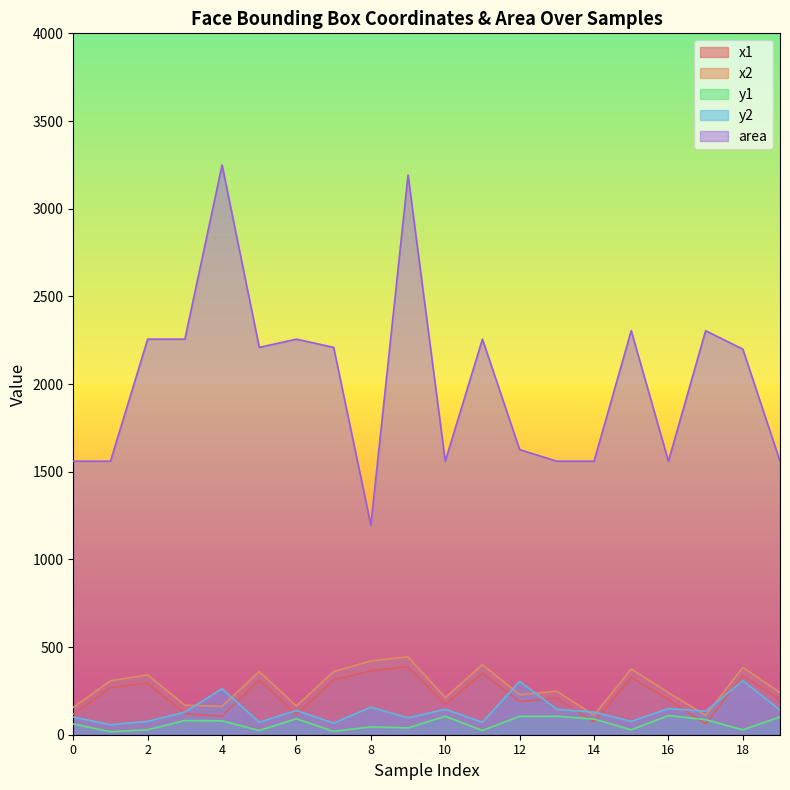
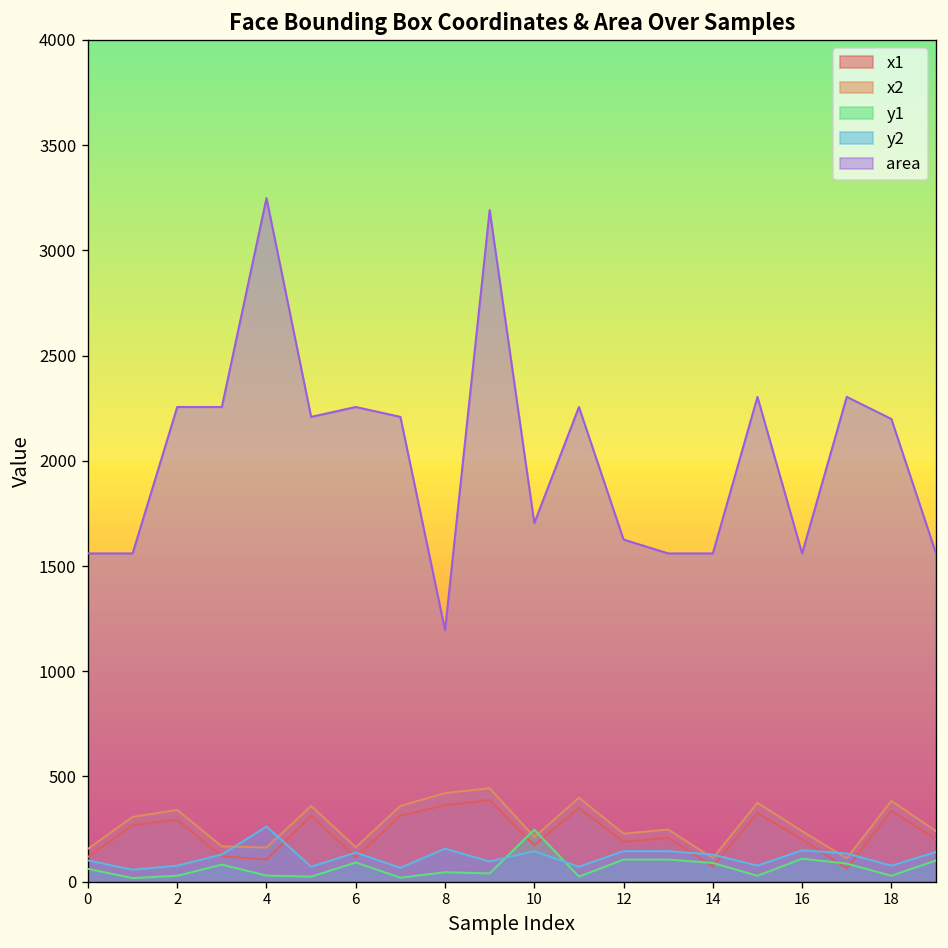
  {
    "y1": {
      "0": 60,
      "2": 30,
-     "4": 80,
+     "4": 30,
      "6": 90,
      "8": 50,
-     "10": 110,
+     "10": 250,
      "12": 110,
      "14": 90,
      "16": 110,
      "18": 30
    },
    "y2": {
      "0": 100,
      "2": 80,
      "4": 260,
      "6": 140,
      "8": 160,
      "10": 150,
-     "12": 300,
+     "12": 150,
      "14": 130,
      "16": 150,
-     "18": 310
+     "18": 80
    },
    "area": {
      "0": 1560,
      "2": 2260,
      "4": 3250,
      "6": 2260,
      "8": 1200,
-     "10": 1560,
+     "10": 1700,
      "12": 1630,
      "14": 1560,
      "16": 1560,
      "18": 2200
    }
  }
